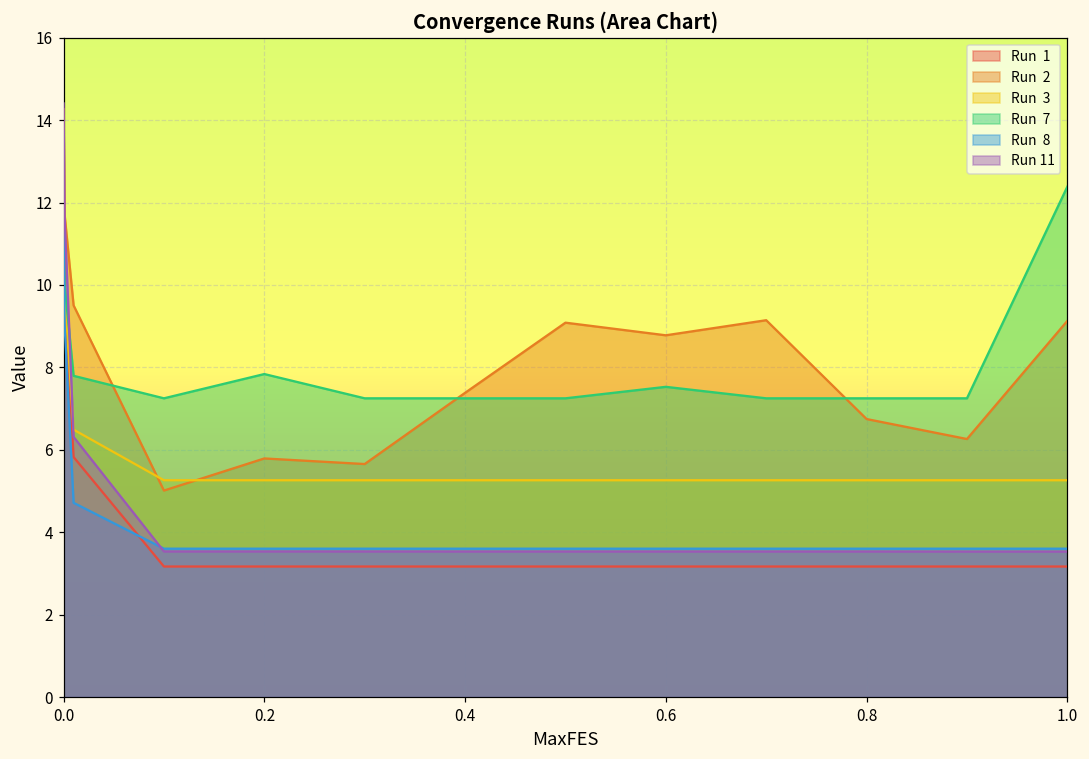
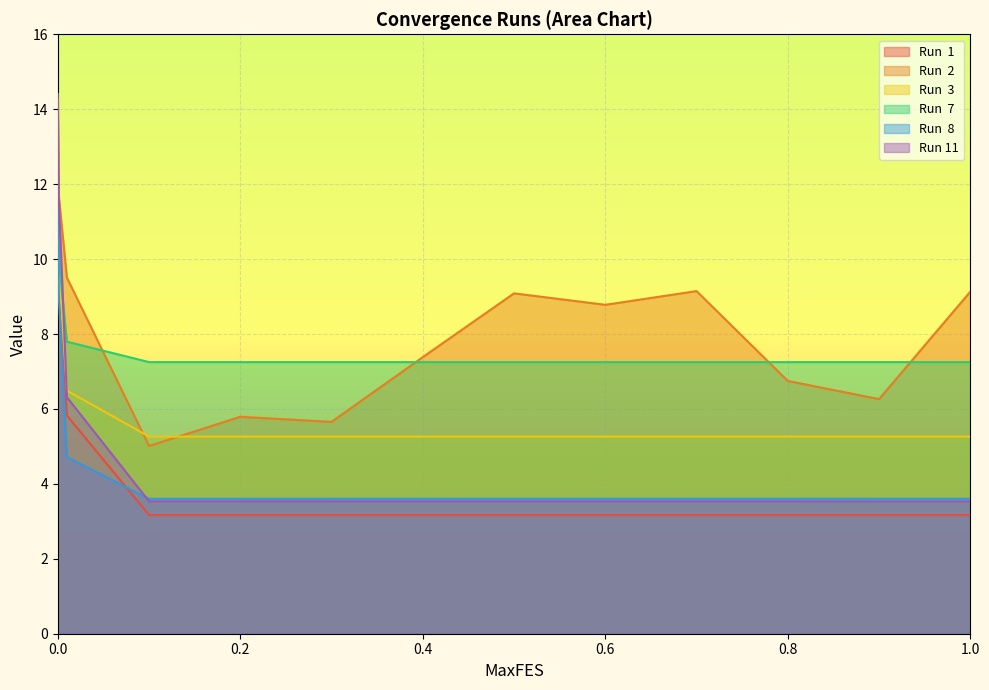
  {
    "Run 7": {
-     "0.2": 7.8,
+     "0.2": 7.2,
      "0.4": 7.2,
-     "0.6": 7.5,
+     "0.6": 7.2,
      "0.8": 7.2,
-     "1.0": 12.4
+     "1.0": 7.2
    },
    "Run 8": {
      "0.0": 12.0,
      "1.0": 3.6
    },
    "Run 11": {
      "0.0": 14.4,
      "1.0": 3.5
    }
  }
